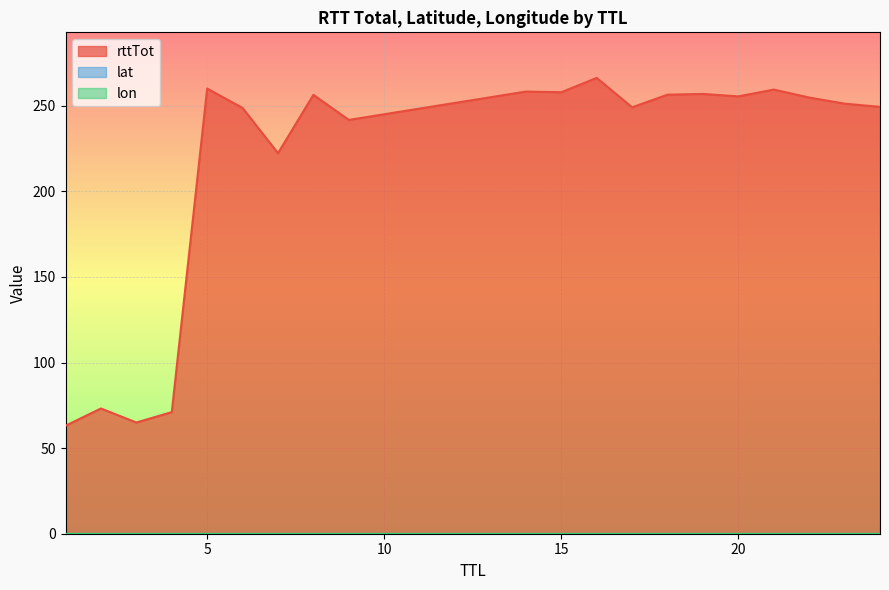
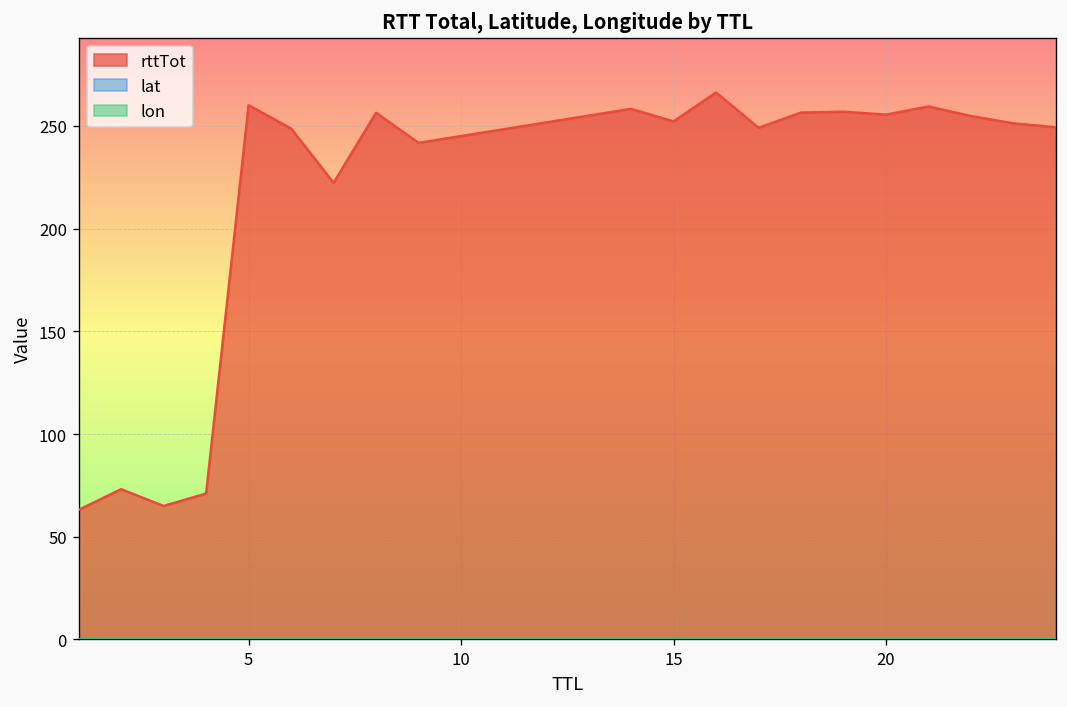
  {
    "rttTot": {
      "5": 260,
-     "15": 258,
+     "15": 252,
      "20": 255
    },
    "lon": {
      "5": 0,
      "15": 0,
      "20": 0
    }
  }
